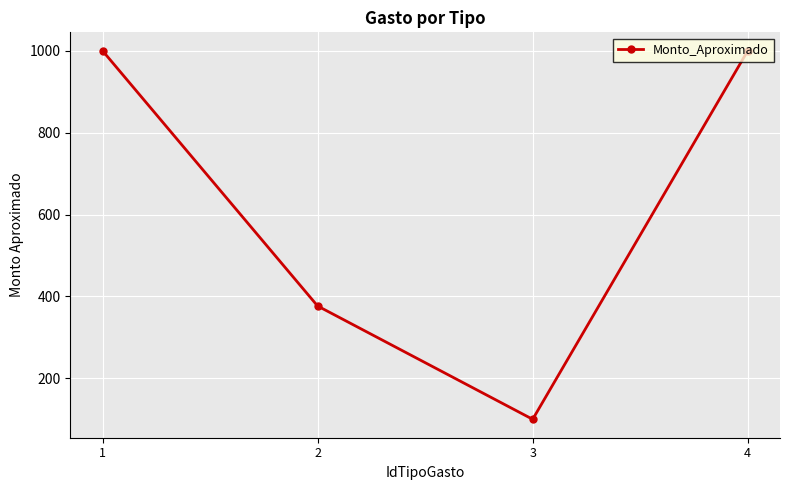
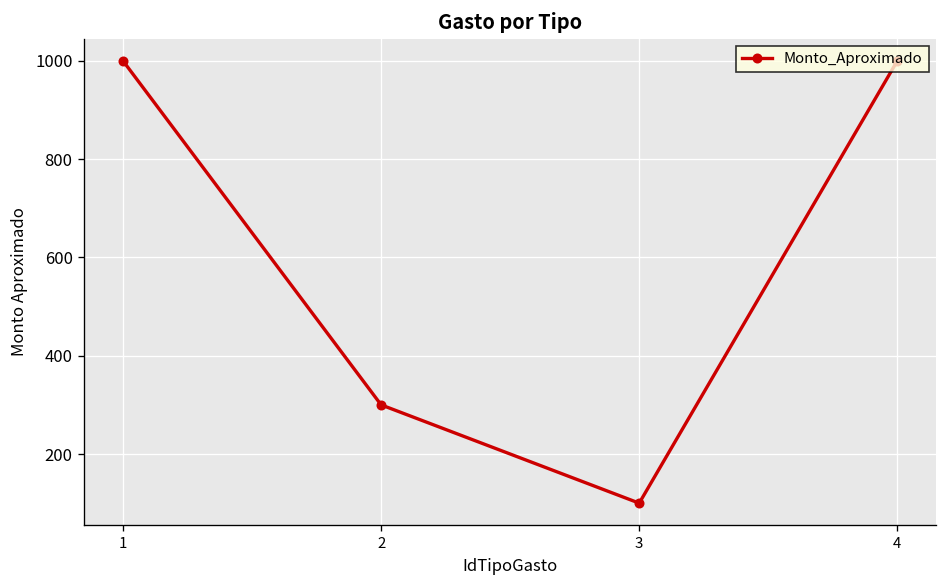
  {
    "1": 1000,
-   "2": 380,
+   "2": 300,
    "3": 100
  }
